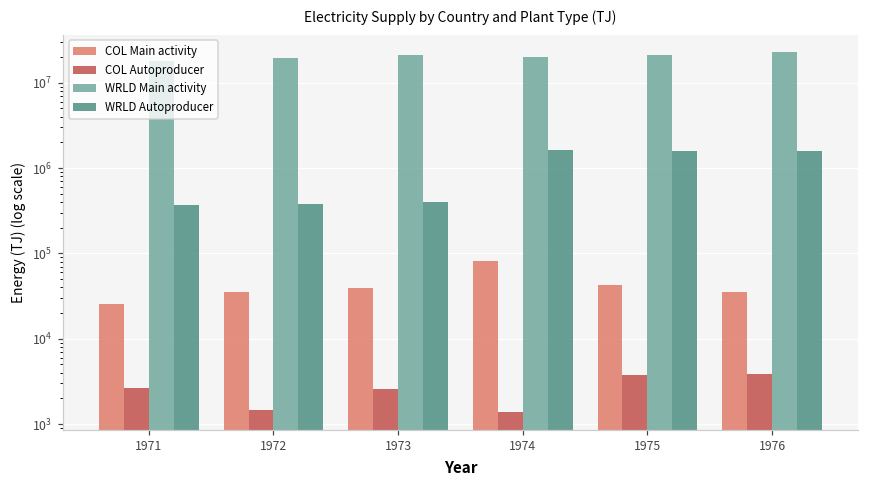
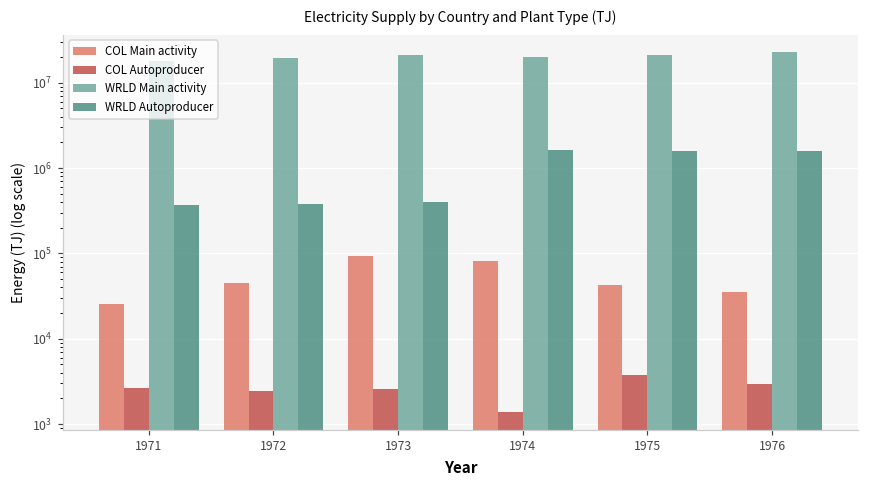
  {
    "COL Main activity": {
      "1971": 25000,
-     "1972": 35000,
-     "1973": 40000,
+     "1972": 44000,
+     "1973": 90000,
      "1974": 80000,
      "1975": 40000,
      "1976": 40000
    },
    "COL Autoproducer": {
      "1971": 2700,
-     "1972": 1500,
+     "1972": 2400,
      "1973": 2600,
      "1974": 1400,
      "1975": 4000,
-     "1976": 4000
+     "1976": 2900
    }
  }
